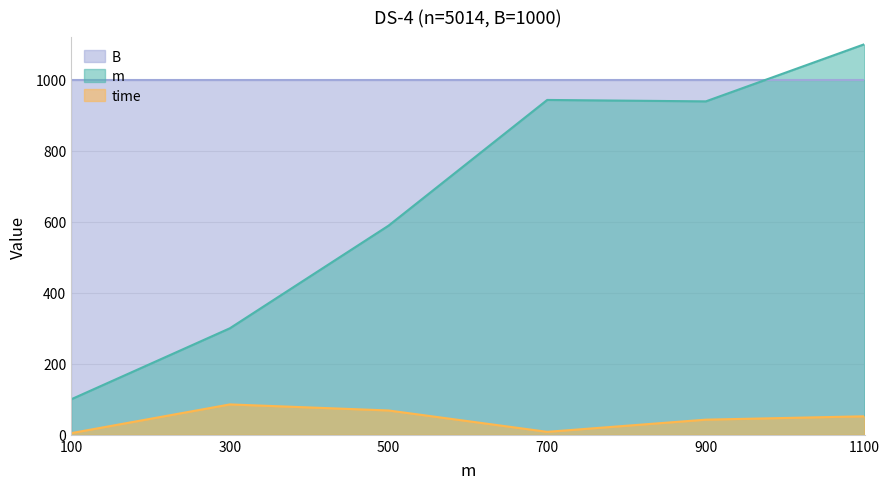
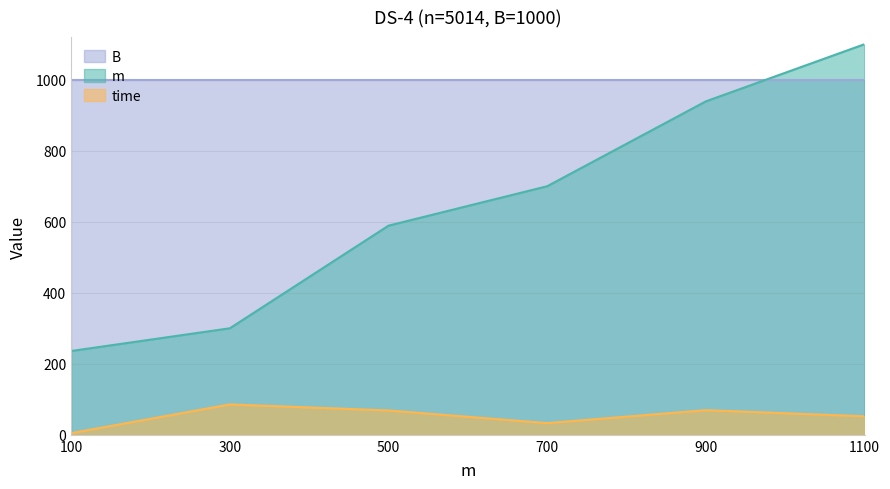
  {
    "B": {
      "100": 1000,
      "300": 1000,
      "500": 1000,
      "700": 1000,
      "900": 1000,
      "1100": 1000
    },
    "m": {
-     "100": 100,
+     "100": 240,
      "300": 300,
      "500": 590,
-     "700": 940,
+     "700": 700,
      "900": 940,
      "1100": 1100
    },
    "time": {
      "100": 0,
      "300": 90,
      "500": 70,
-     "700": 10,
-     "900": 40,
+     "700": 30,
+     "900": 70,
      "1100": 50
    }
  }
